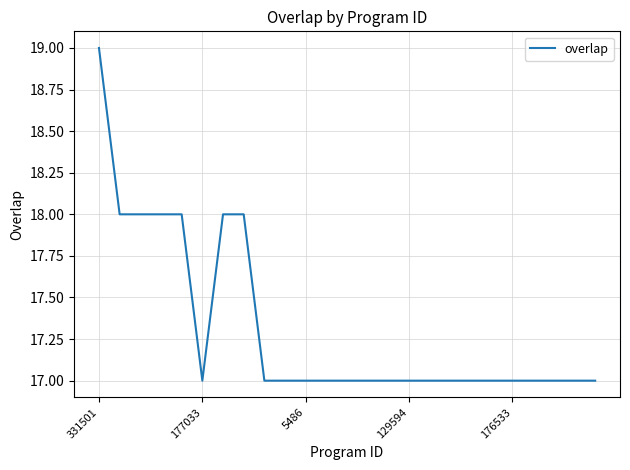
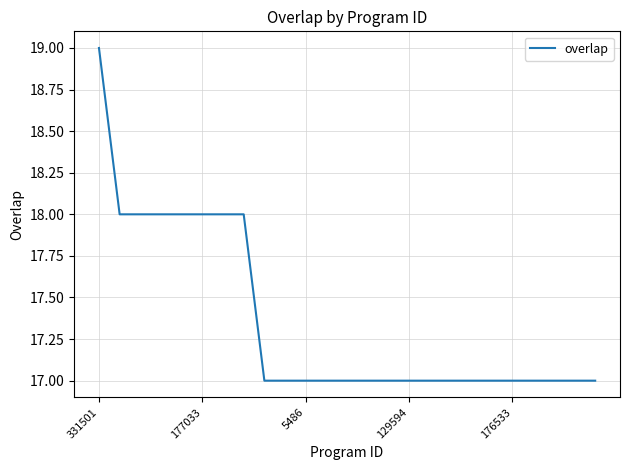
  {
    "331501": 19,
-   "177033": 17,
+   "177033": 18,
    "5486": 17,
    "129594": 17,
    "176533": 17
  }
